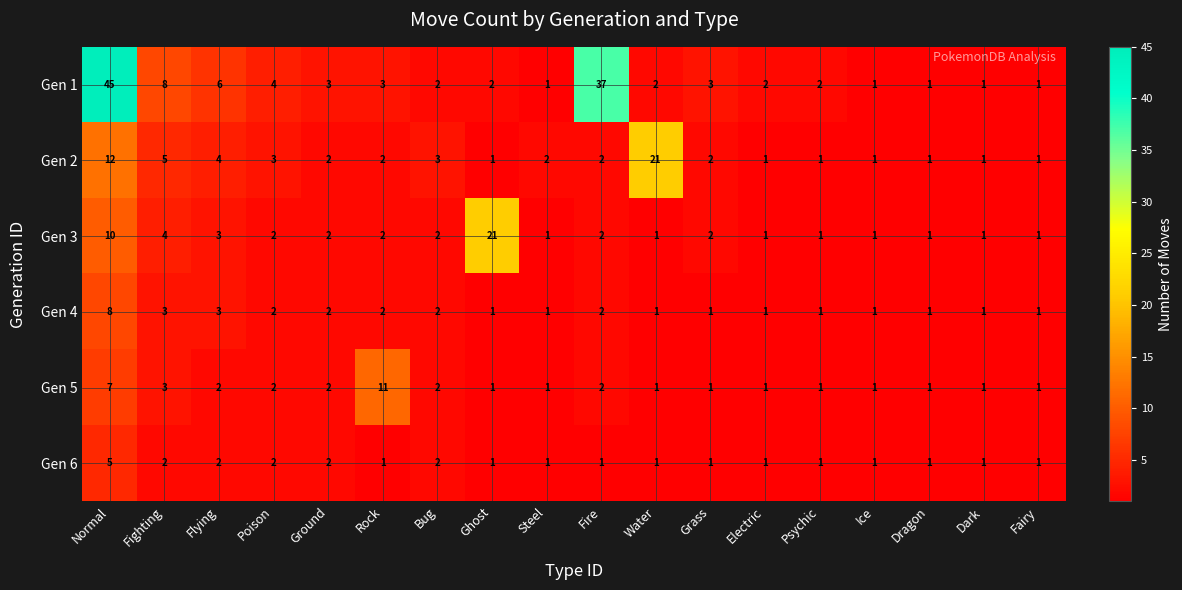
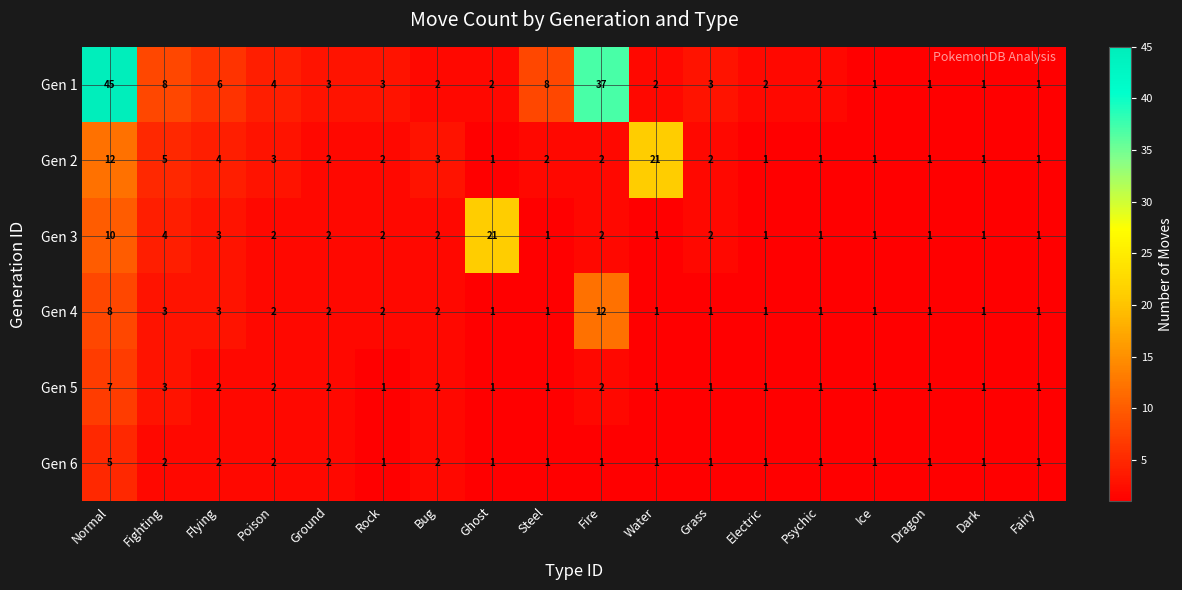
  {
    "Gen 1": {
      "Normal": 45,
      "Fighting": 8,
      "Flying": 6,
      "Poison": 4,
      "Ground": 3,
      "Rock": 3,
      "Bug": 2,
      "Ghost": 2,
-     "Steel": 1,
+     "Steel": 8,
      "Fire": 37,
      "Water": 2,
      "Grass": 3,
      "Electric": 2,
      "Psychic": 2,
      "Ice": 1,
      "Dragon": 1,
      "Fairy": 1
    },
    "Gen 2": {
      "Normal": 12,
      "Fighting": 5,
      "Flying": 4,
      "Poison": 3,
      "Ground": 2,
      "Rock": 2,
      "Bug": 3,
      "Ghost": 1,
      "Steel": 2,
      "Fire": 2,
      "Water": 21,
      "Grass": 2,
      "Electric": 1,
      "Psychic": 1,
      "Ice": 1,
      "Dragon": 1,
      "Dark": 1,
      "Fairy": 1
    },
    "Gen 3": {
      "Normal": 10,
      "Fighting": 4,
      "Flying": 3,
      "Poison": 2,
      "Ground": 2,
      "Rock": 2,
      "Bug": 2,
      "Ghost": 21,
      "Steel": 1,
      "Fire": 2,
      "Water": 1,
      "Grass": 2,
      "Electric": 1,
      "Psychic": 1,
      "Ice": 1,
      "Dragon": 1,
      "Dark": 1,
      "Fairy": 1
    },
    "Gen 4": {
      "Normal": 8,
      "Fighting": 3,
      "Flying": 3,
      "Poison": 2,
      "Ground": 2,
      "Rock": 2,
      "Bug": 2,
      "Ghost": 1,
      "Steel": 1,
-     "Fire": 2,
+     "Fire": 12,
      "Water": 1,
      "Grass": 1,
      "Electric": 1,
      "Psychic": 1,
      "Ice": 1,
      "Dragon": 1,
      "Dark": 1,
      "Fairy": 1
    },
    "Gen 5": {
      "Normal": 7,
      "Fighting": 3,
      "Flying": 2,
      "Poison": 2,
      "Ground": 2,
-     "Rock": 11,
+     "Rock": 1,
      "Bug": 2,
      "Ghost": 1,
      "Steel": 1,
      "Fire": 2,
      "Water": 1,
      "Grass": 1,
      "Electric": 1,
      "Psychic": 1,
      "Ice": 1,
      "Dragon": 1,
      "Dark": 1,
      "Fairy": 1
    },
    "Gen 6": {
      "Normal": 5,
      "Fighting": 2,
      "Flying": 2,
      "Poison": 2,
      "Ground": 2,
      "Rock": 1,
      "Bug": 2,
      "Ghost": 1,
      "Steel": 1,
      "Fire": 1,
      "Water": 1,
      "Grass": 1,
      "Electric": 1,
      "Psychic": 1,
      "Ice": 1,
      "Dragon": 1,
      "Dark": 1,
      "Fairy": 1
    }
  }
